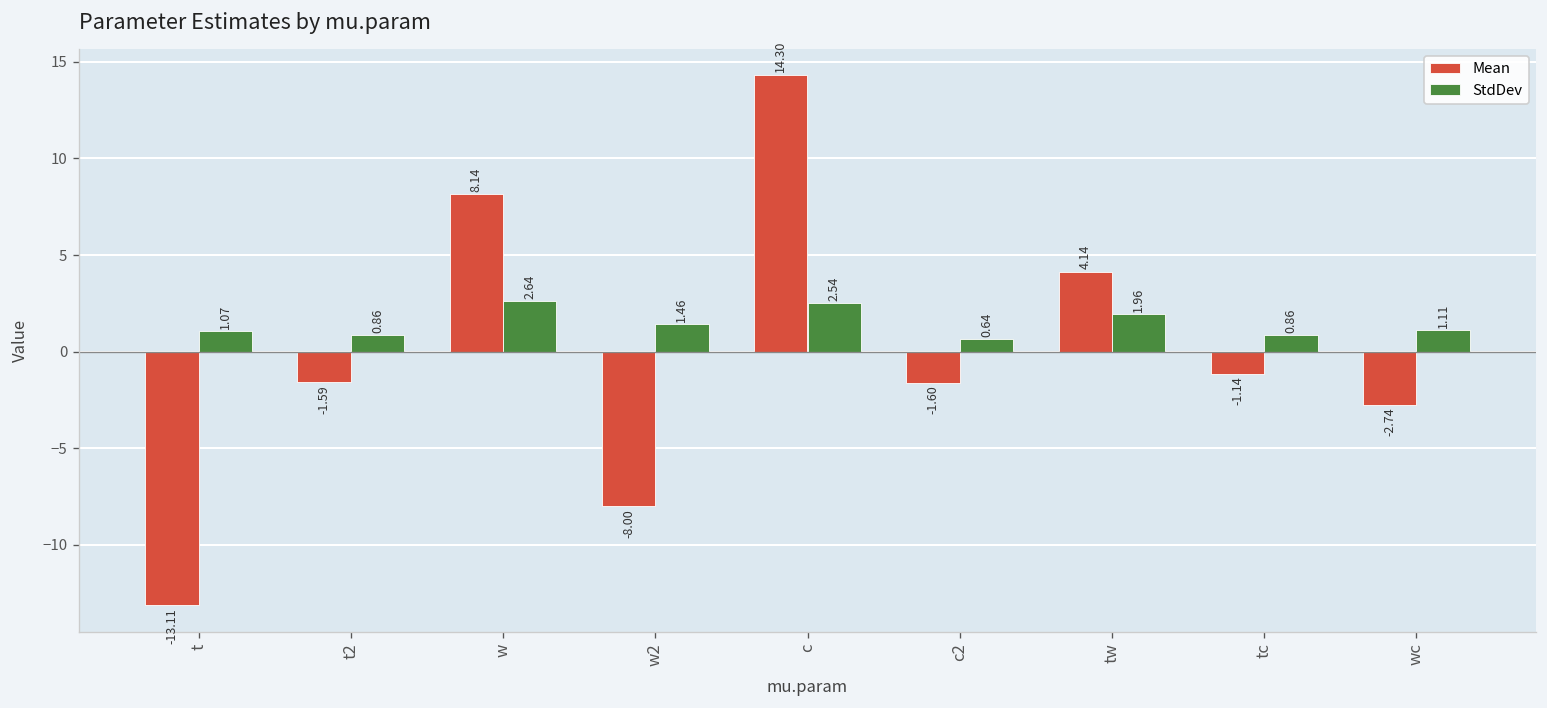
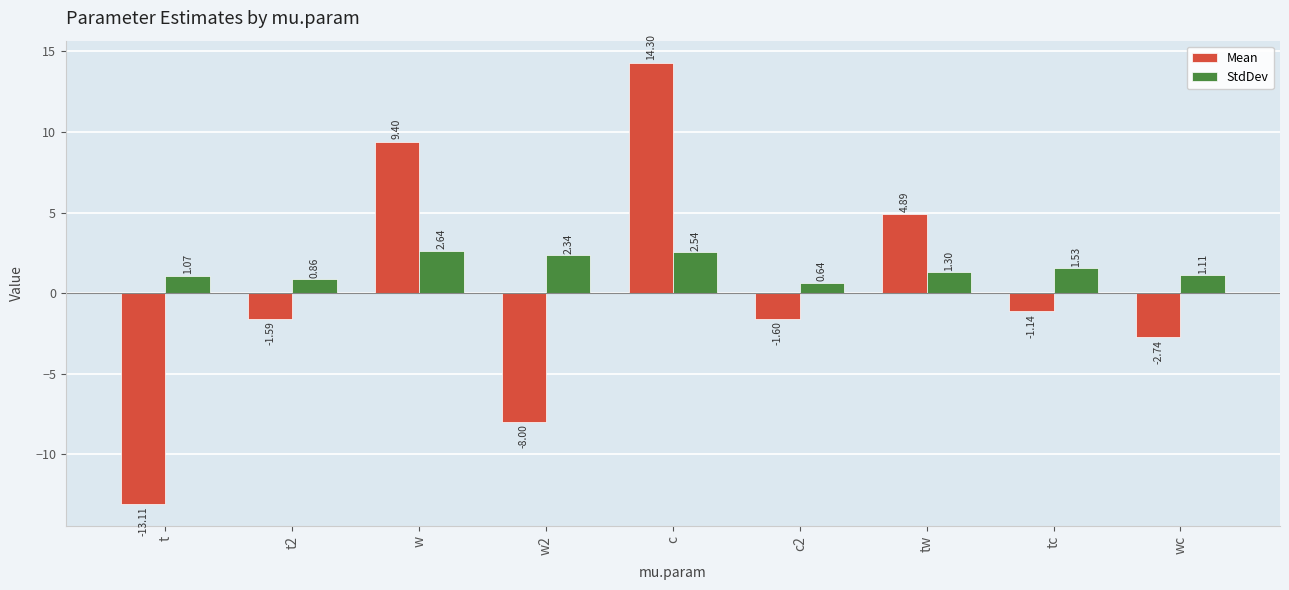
  {
    "Mean": {
      "t": -13.11,
      "t2": -1.59,
-     "w": 8.14,
+     "w": 9.40,
      "w2": -8.00,
      "c": 14.30,
      "c2": -1.60,
-     "tw": 4.14,
+     "tw": 4.89,
      "tc": -1.14,
      "wc": -2.74
    },
    "StdDev": {
      "t": 1.07,
      "t2": 0.86,
      "w": 2.64,
-     "w2": 1.46,
+     "w2": 2.34,
      "c": 2.54,
      "c2": 0.64,
-     "tw": 1.96,
-     "tc": 0.86,
+     "tw": 1.30,
+     "tc": 1.53,
      "wc": 1.11
    }
  }
